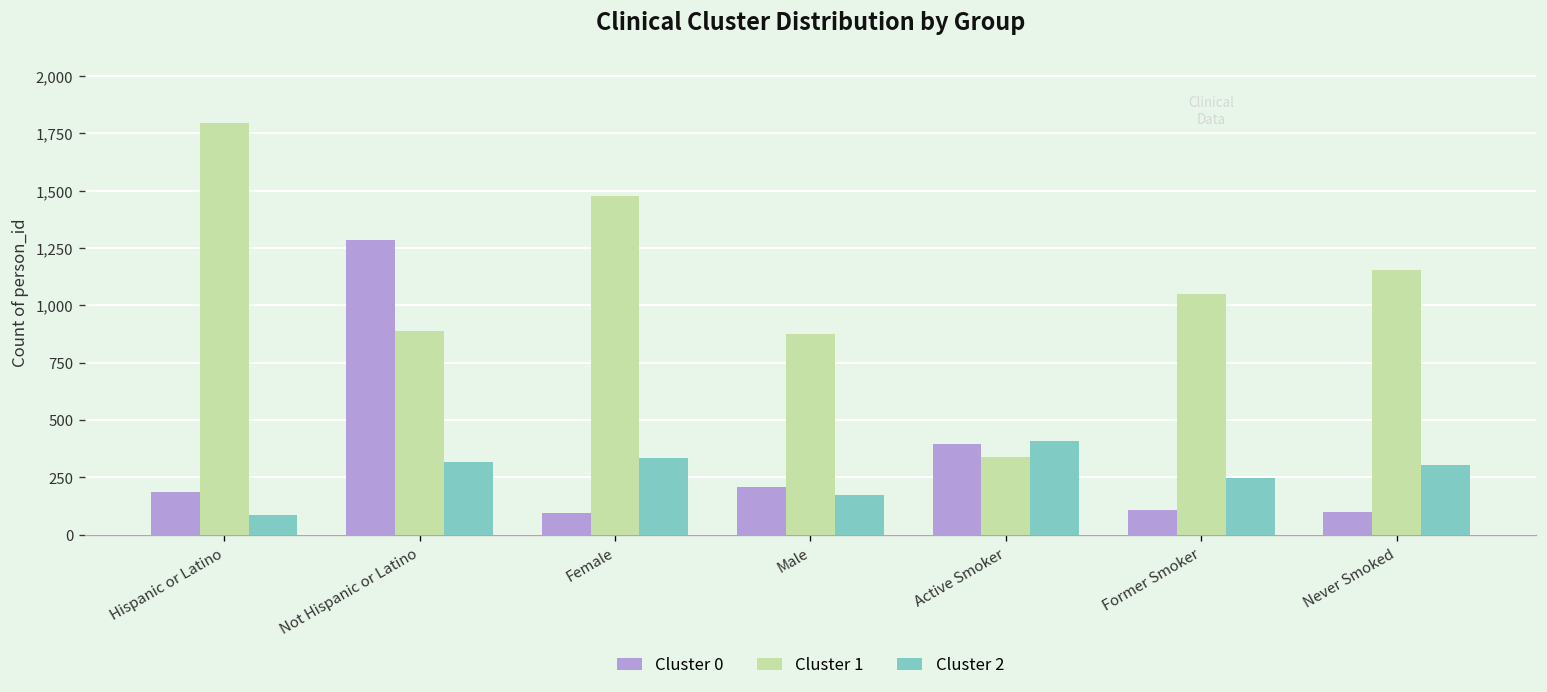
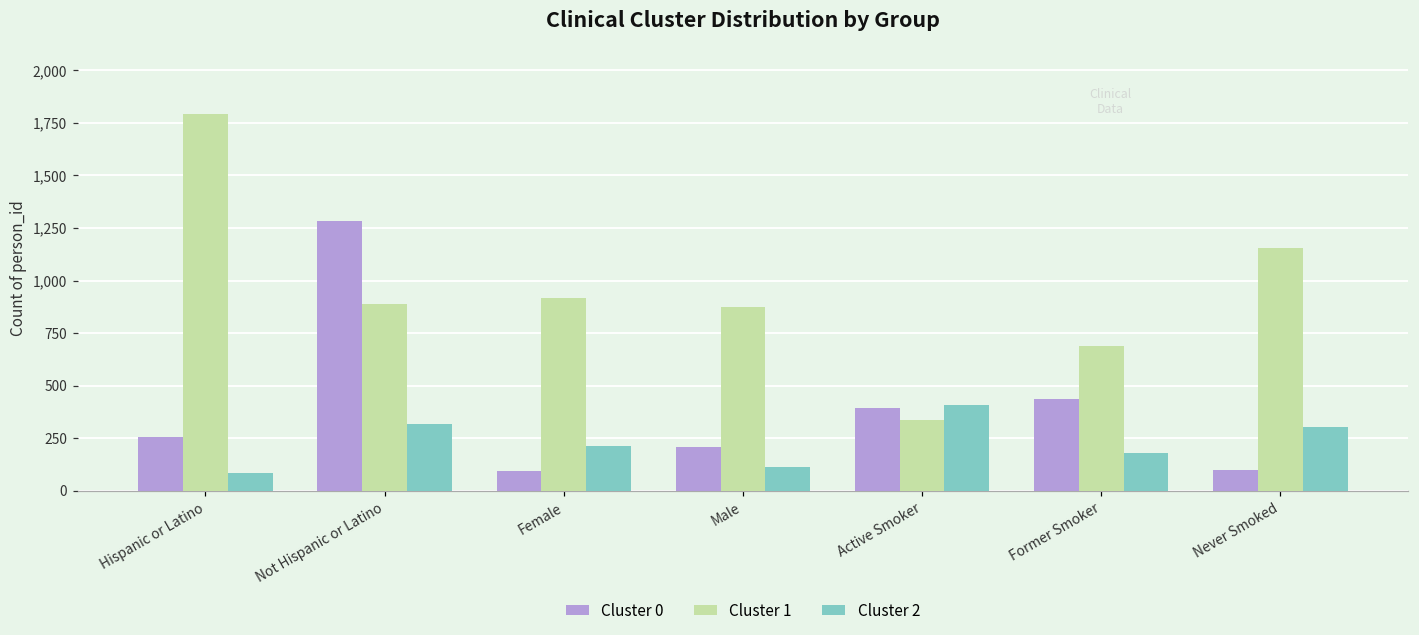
  {
    "Cluster 0": {
-     "Hispanic or Latino": "190",
+     "Hispanic or Latino": "260",
      "Not Hispanic or Latino": "1,280",
      "Female": "90",
      "Male": "210",
      "Active Smoker": "390",
-     "Former Smoker": "110",
+     "Former Smoker": "440",
      "Never Smoked": "100"
    },
    "Cluster 1": {
      "Hispanic or Latino": "1,790",
      "Not Hispanic or Latino": "890",
-     "Female": "1,480",
+     "Female": "920",
      "Male": "880",
      "Active Smoker": "340",
-     "Former Smoker": "1,050",
+     "Former Smoker": "690",
      "Never Smoked": "1,160"
    },
    "Cluster 2": {
      "Hispanic or Latino": "90",
      "Not Hispanic or Latino": "320",
-     "Female": "330",
-     "Male": "170",
+     "Female": "210",
+     "Male": "110",
      "Active Smoker": "410",
-     "Former Smoker": "250",
+     "Former Smoker": "180",
      "Never Smoked": "300"
    }
  }
